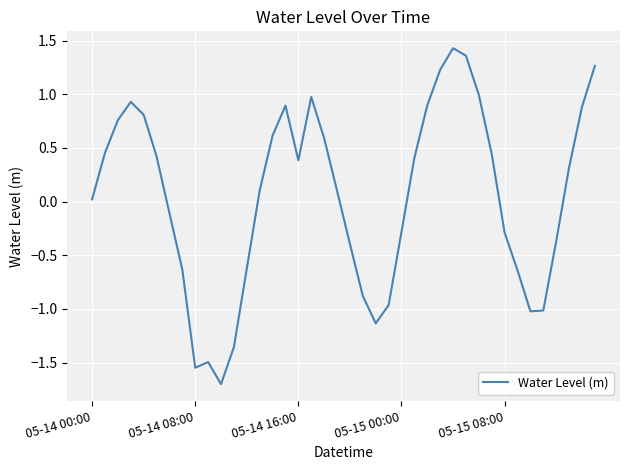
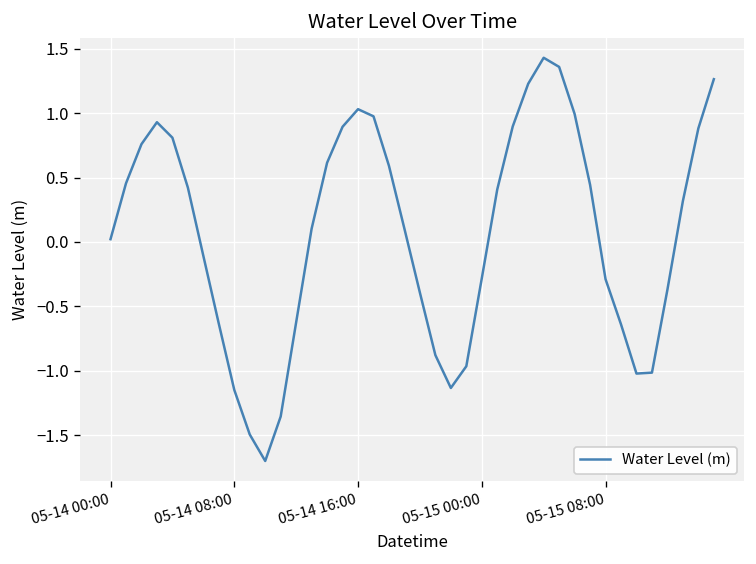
  {
    "05-14 00:00": 0.02,
-   "05-14 08:00": -1.55,
-   "05-14 16:00": 0.39,
+   "05-14 08:00": -1.15,
+   "05-14 16:00": 1.03,
    "05-15 00:00": -0.28,
    "05-15 08:00": -0.29
  }
